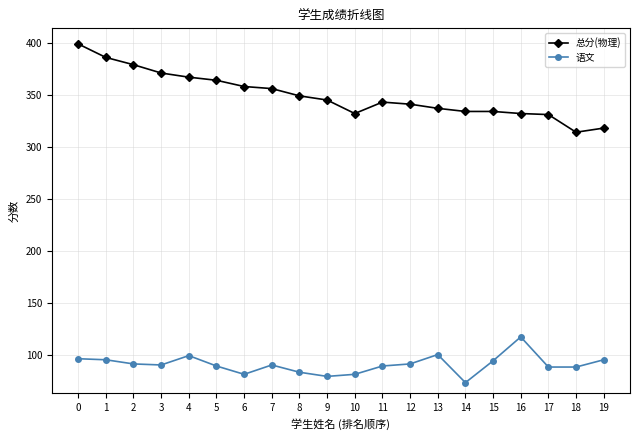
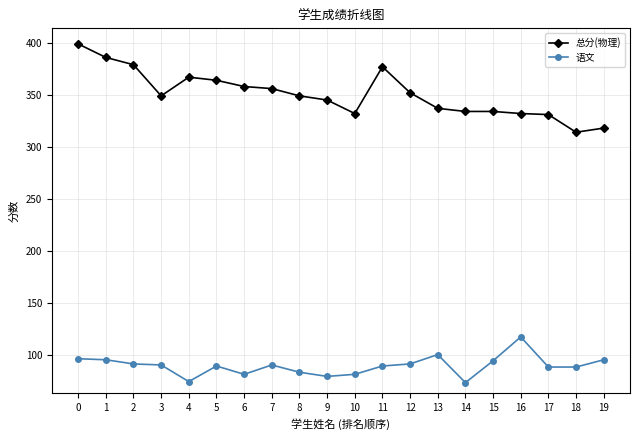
  {
    "总分(物理)": {
      "0": 399,
      "1": 386,
      "2": 379,
-     "3": 371,
+     "3": 349,
      "4": 367,
      "5": 364,
      "6": 358,
      "7": 356,
      "8": 349,
      "9": 345,
      "10": 332,
-     "11": 343,
-     "12": 341,
+     "11": 377,
+     "12": 352,
      "13": 337,
      "14": 334,
      "15": 334,
      "16": 332,
      "17": 331,
      "18": 314,
      "19": 318
    },
    "语文": {
      "0": 96,
      "1": 95,
      "2": 91,
      "3": 90,
-     "4": 99,
+     "4": 74,
      "5": 89,
      "6": 81,
      "7": 90,
      "8": 83,
      "9": 79,
      "10": 81,
      "11": 89,
      "12": 91,
      "13": 100,
      "14": 73,
      "15": 94,
      "16": 117,
      "17": 88,
      "18": 88,
      "19": 95
    }
  }
